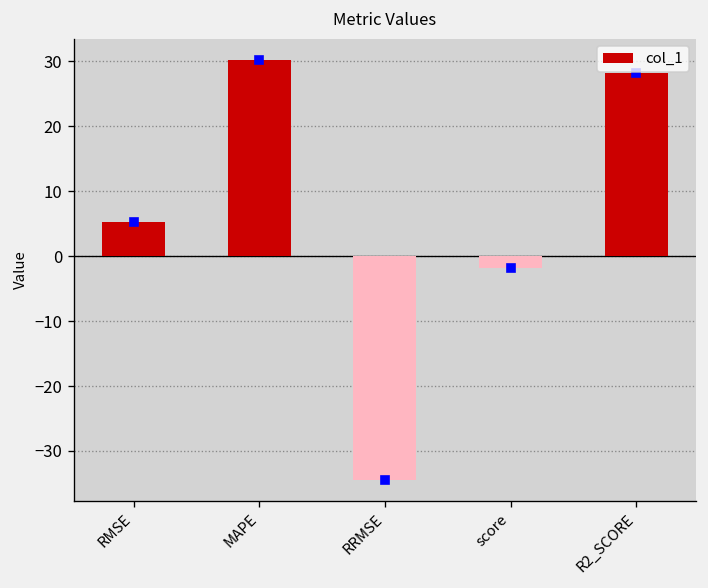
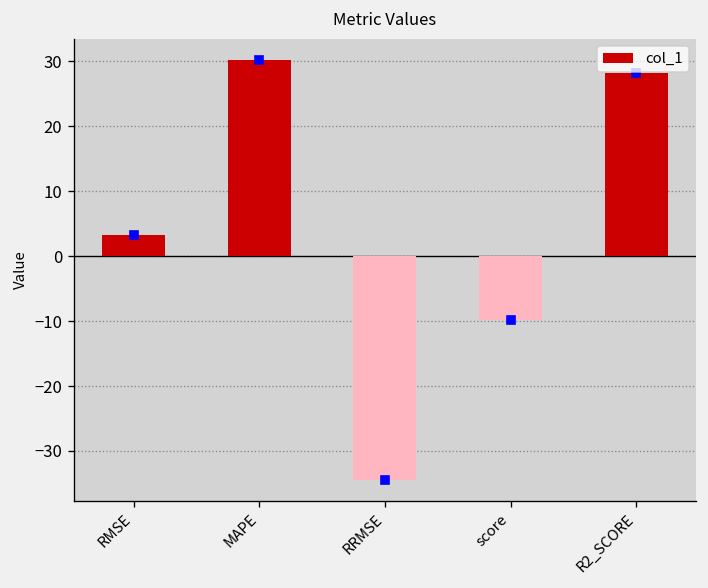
  {
    "col_1": {
-     "RMSE": 5,
+     "RMSE": 3,
      "MAPE": 30,
      "RRMSE": -34,
-     "score": -2
+     "score": -10
    }
  }
